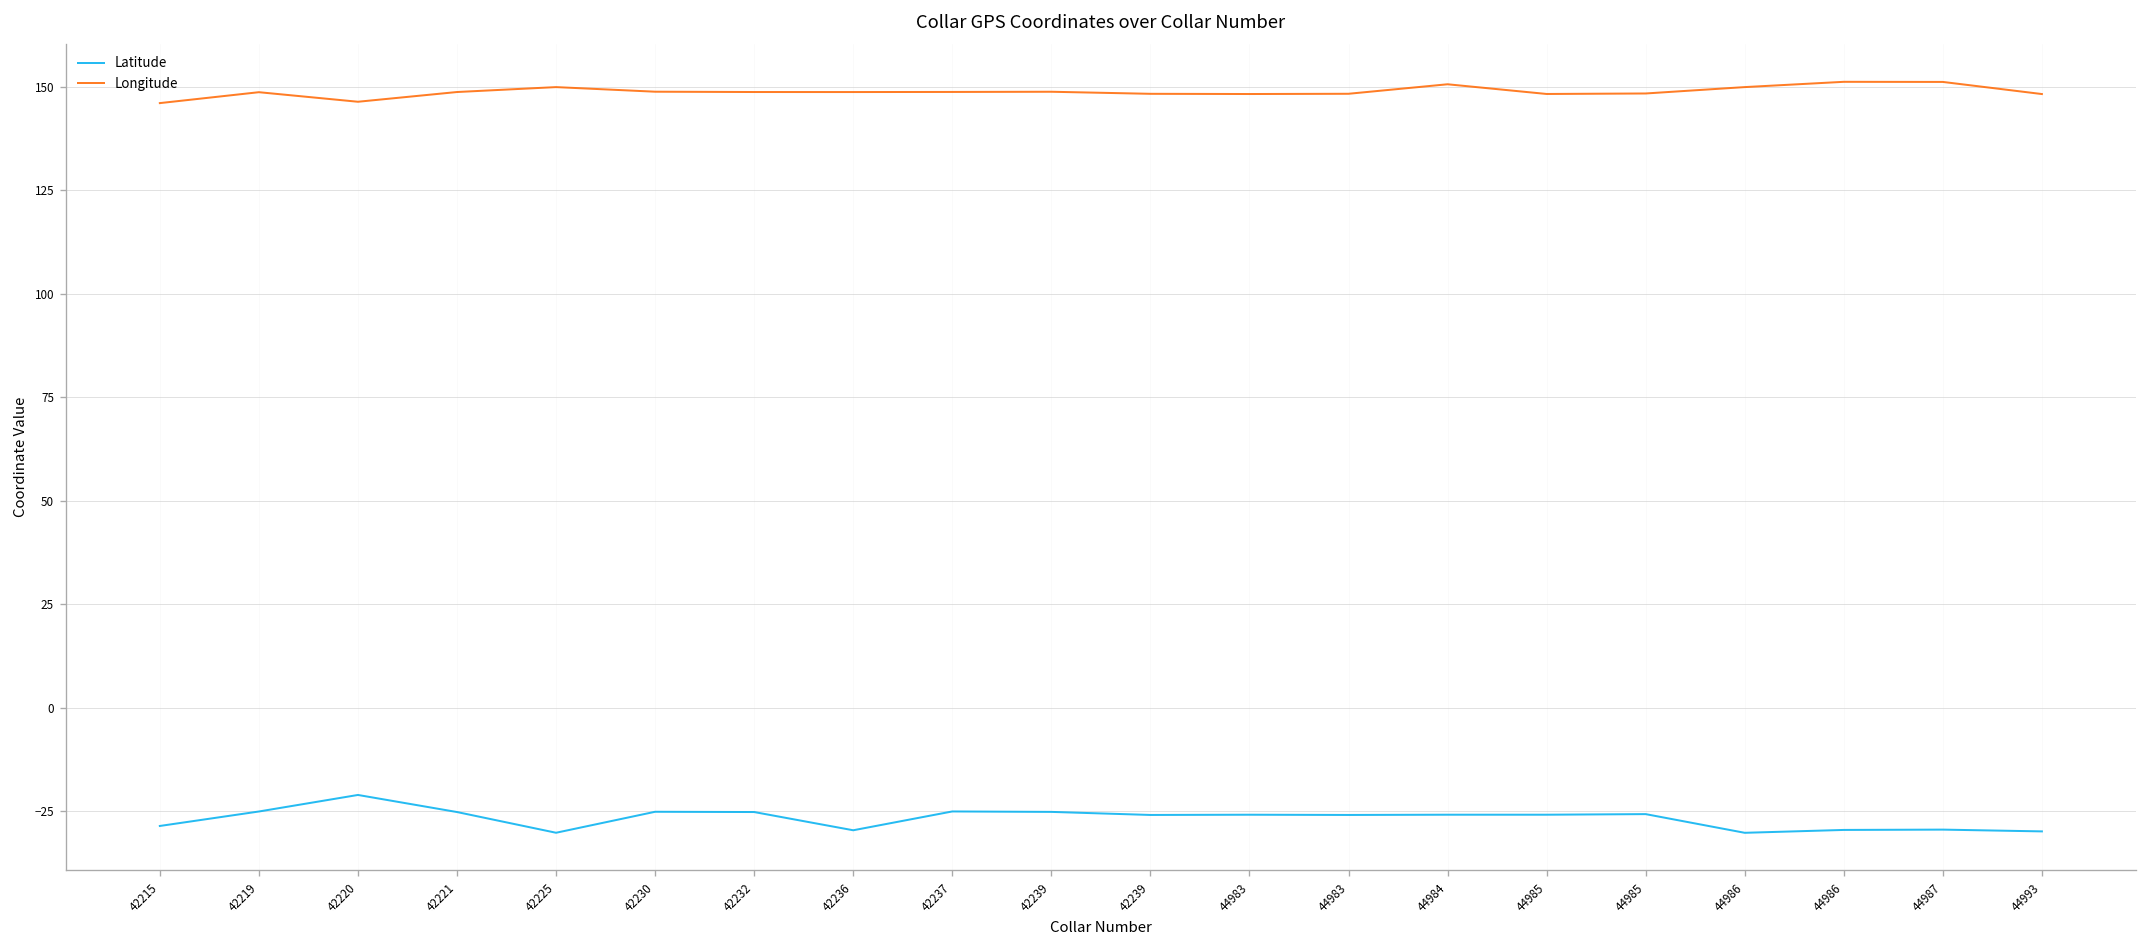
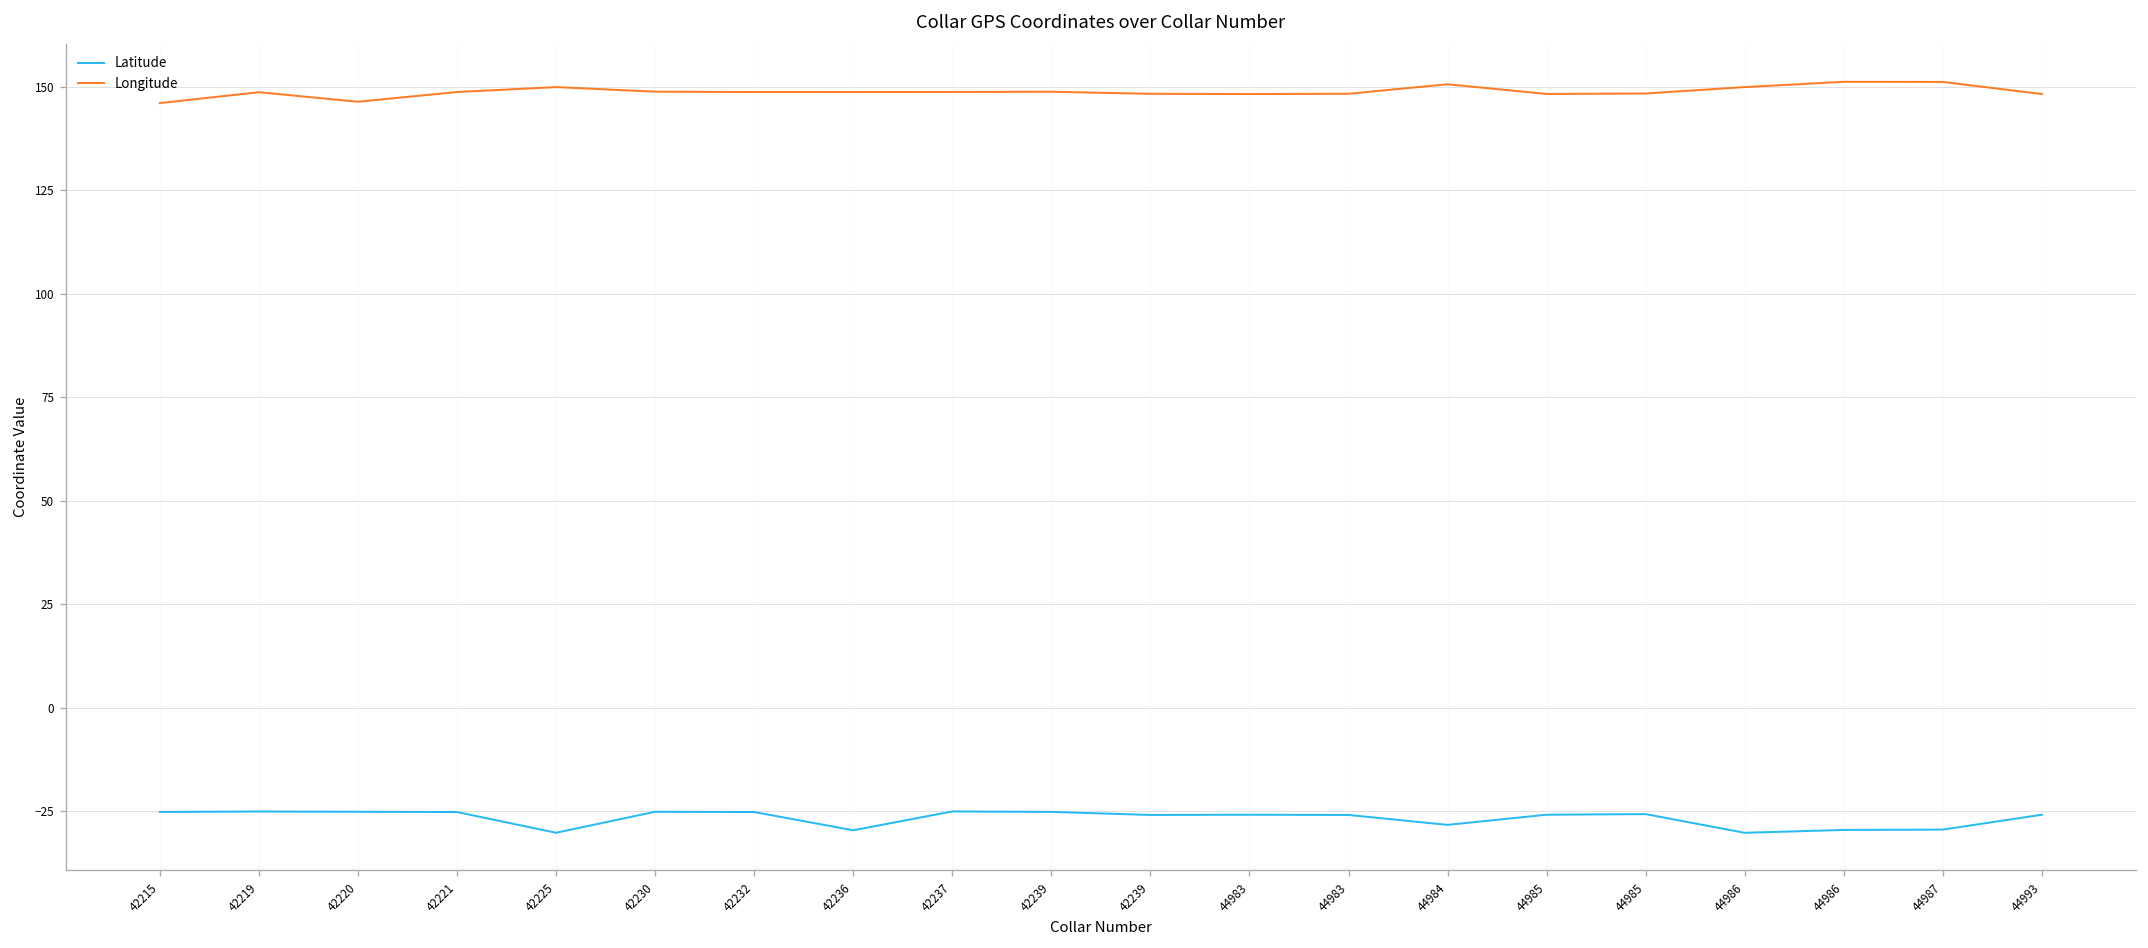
  {
    "Latitude": {
-     "42215": -29,
+     "42215": -25,
      "42219": -25,
-     "42220": -21,
+     "42220": -25,
      "42221": -25,
      "42225": -30,
      "42230": -25,
      "42232": -25,
      "42236": -30,
      "42237": -25,
-     "44984": -26,
+     "44984": -28,
      "44987": -29,
-     "44993": -30
+     "44993": -26
    },
    "Longitude": {
      "42215": 146,
      "42219": 149,
      "42220": 146,
      "42221": 149,
      "42225": 150,
      "42230": 149,
      "42232": 149,
      "42236": 149,
      "42237": 149,
      "44984": 151,
      "44987": 151,
      "44993": 148
    }
  }
